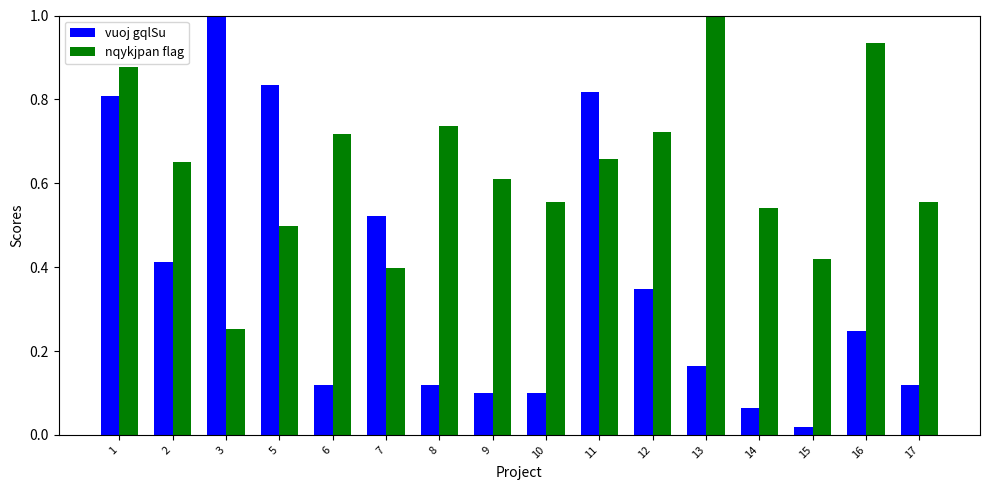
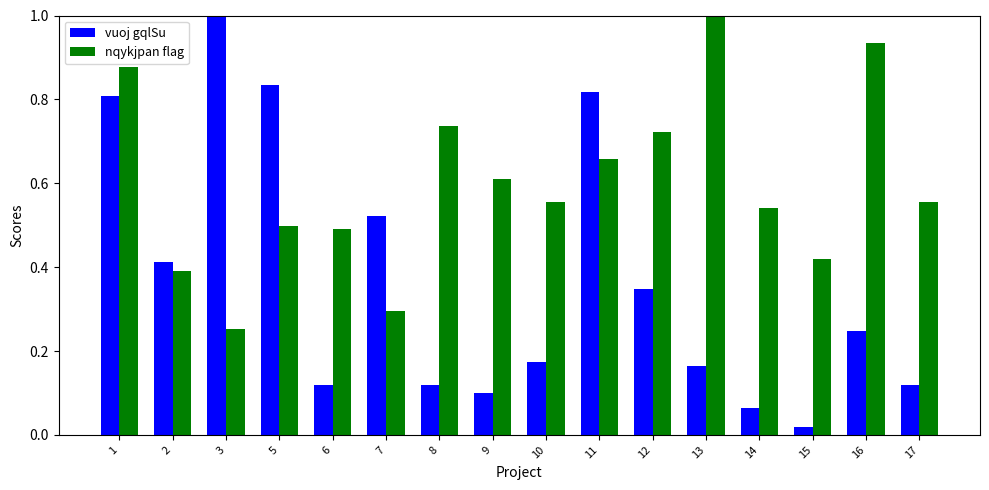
  {
    "vuoj gqlSu": {
      "1": 0.81,
      "2": 0.41,
      "3": 1.00,
      "5": 0.83,
      "6": 0.12,
      "7": 0.52,
      "8": 0.12,
      "9": 0.10,
-     "10": 0.10,
+     "10": 0.17,
      "11": 0.82,
      "12": 0.35,
      "13": 0.17,
      "14": 0.06,
      "15": 0.02,
      "16": 0.25,
      "17": 0.12
    },
    "nqykjpan flag": {
      "1": 0.88,
-     "2": 0.65,
+     "2": 0.39,
      "3": 0.25,
      "5": 0.50,
-     "6": 0.72,
-     "7": 0.40,
+     "6": 0.49,
+     "7": 0.30,
      "8": 0.74,
      "9": 0.61,
      "10": 0.56,
      "11": 0.66,
      "12": 0.72,
      "13": 1.00,
      "14": 0.54,
      "15": 0.42,
      "16": 0.94,
      "17": 0.56
    }
  }
